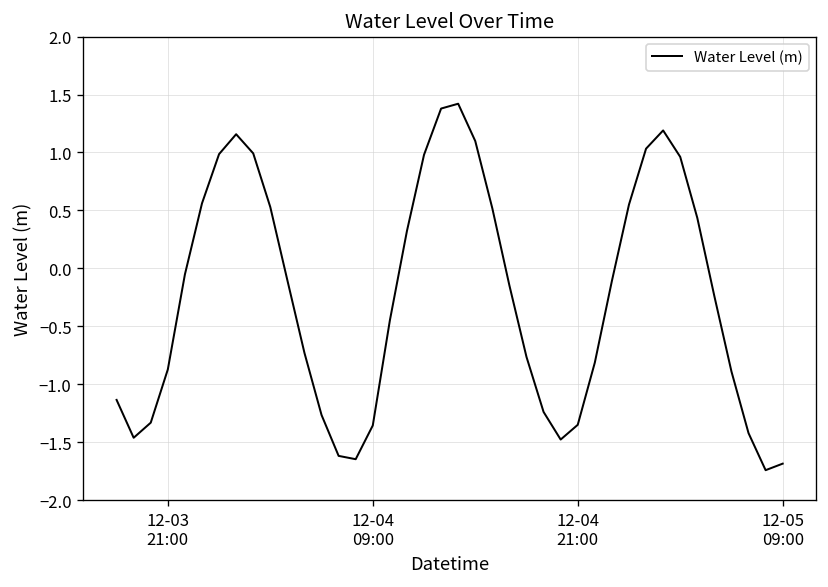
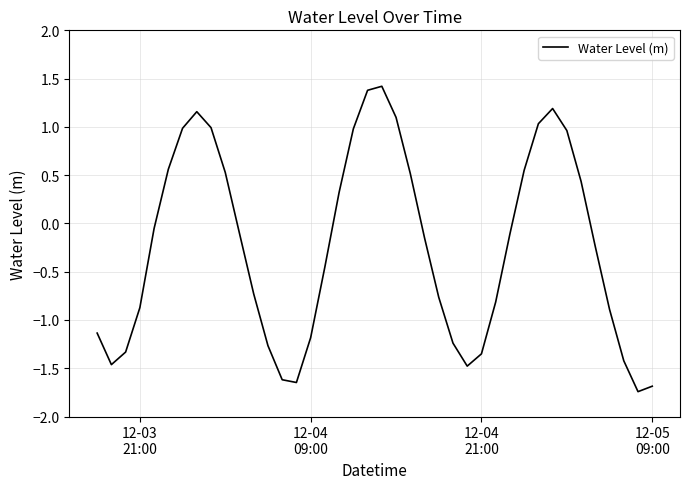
  {
    "12-03 21:00": -0.9,
-   "12-04 09:00": -1.4,
+   "12-04 09:00": -1.2,
    "12-04 21:00": -1.4,
    "12-05 09:00": -1.7
  }
